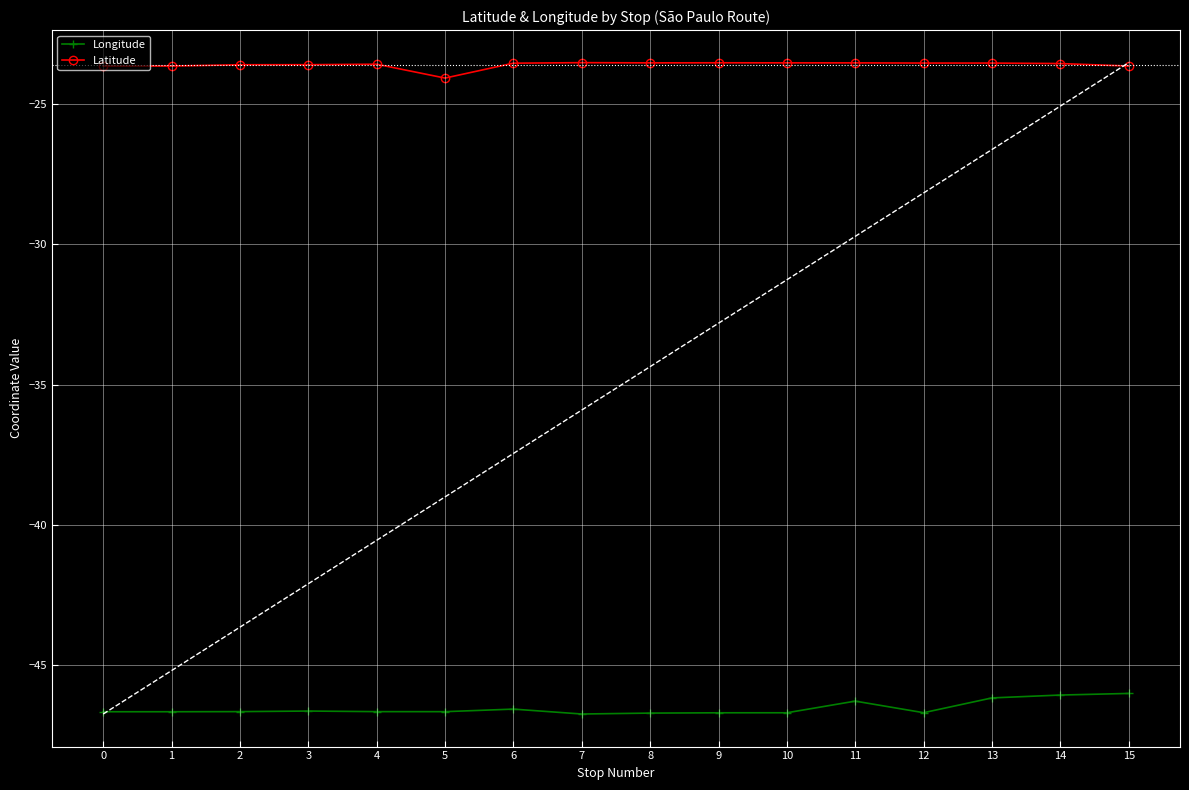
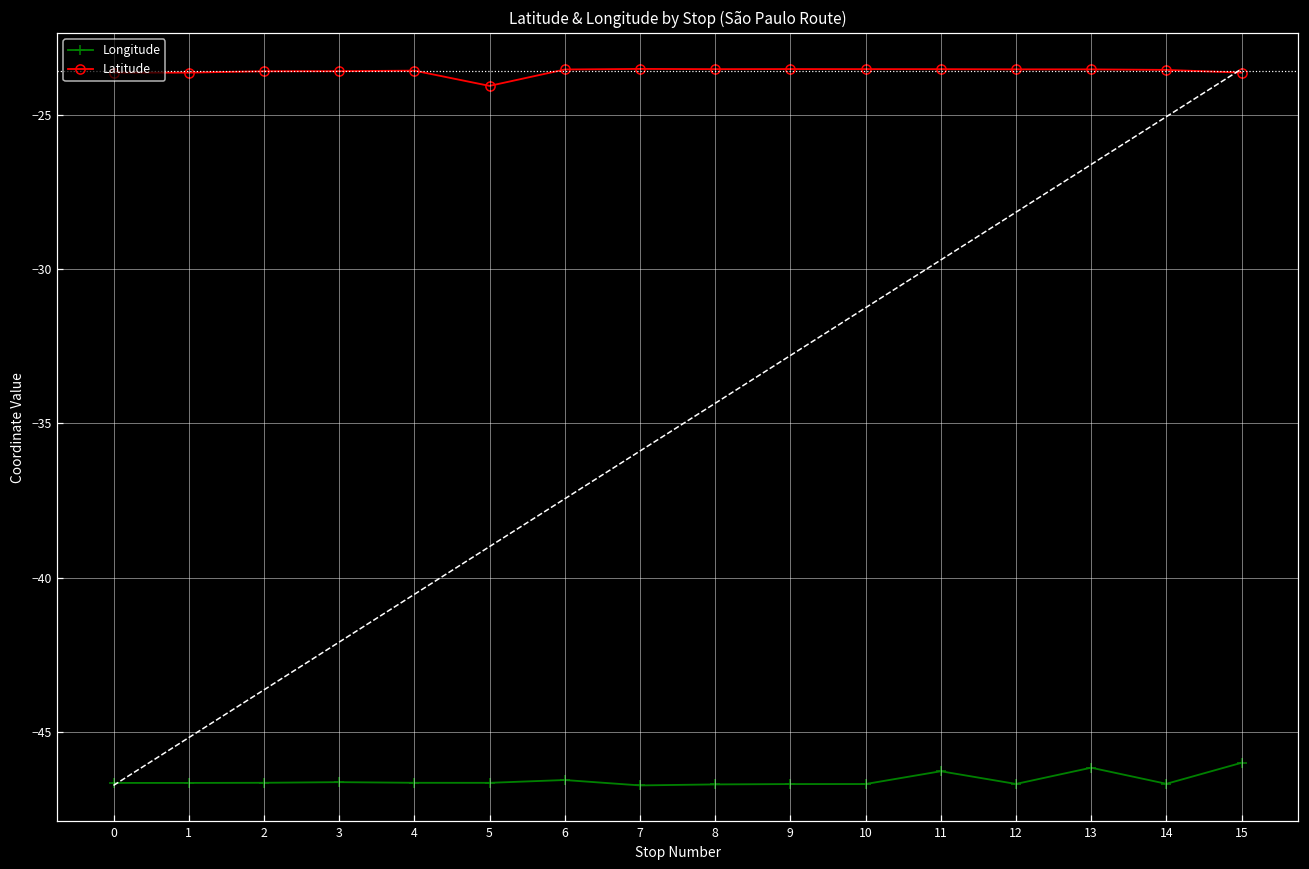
  {
    "Longitude": {
      "1": -46.7,
      "2": -46.6,
      "3": -46.6,
      "4": -46.6,
      "5": -46.6,
      "6": -46.6,
      "7": -46.7,
      "8": -46.7,
      "9": -46.7,
      "10": -46.7,
      "11": -46.3,
      "12": -46.7,
      "13": -46.2,
-     "14": -46.1,
+     "14": -46.7,
      "15": -46.0
    },
    "Latitude": {
      "1": -23.6,
      "2": -23.6,
      "3": -23.6,
      "4": -23.6,
      "5": -24.1,
      "6": -23.5,
      "7": -23.5,
      "8": -23.5,
      "9": -23.5,
      "10": -23.5,
      "11": -23.5,
      "12": -23.5,
      "13": -23.5,
      "14": -23.6,
      "15": -23.6
    }
  }
